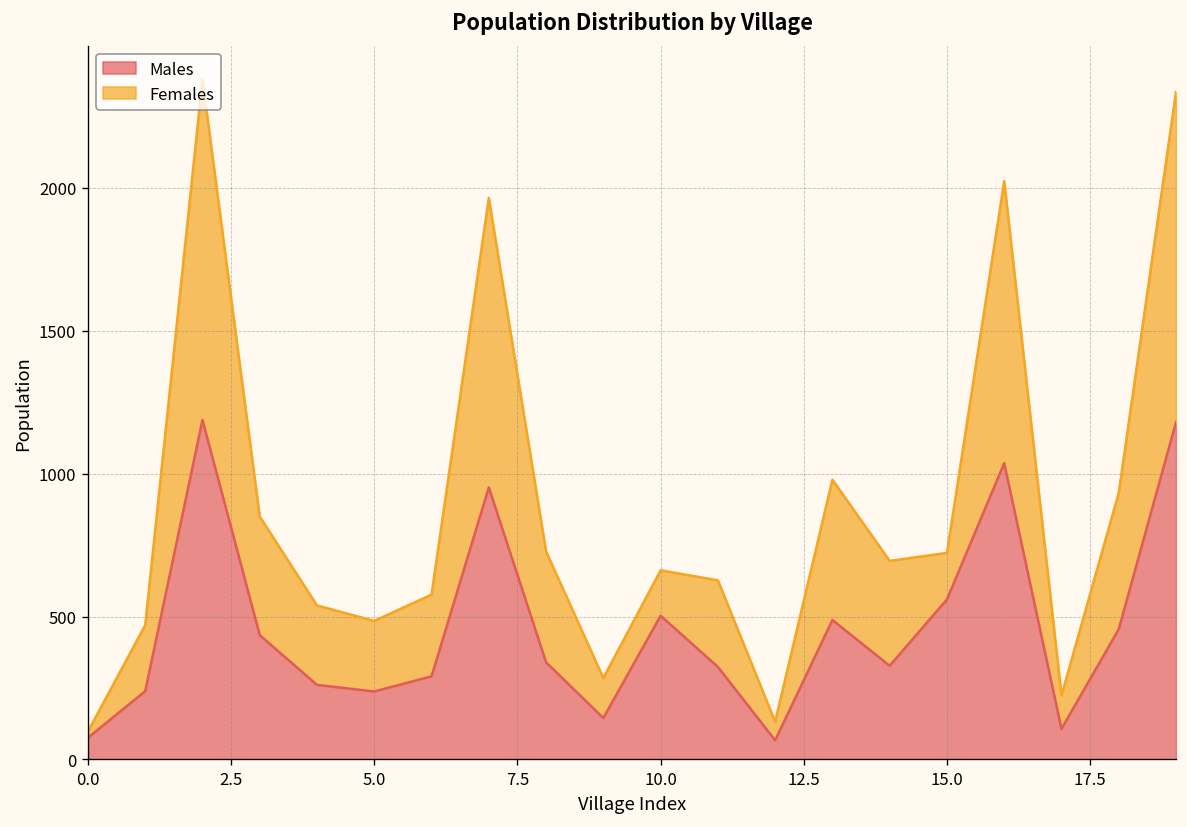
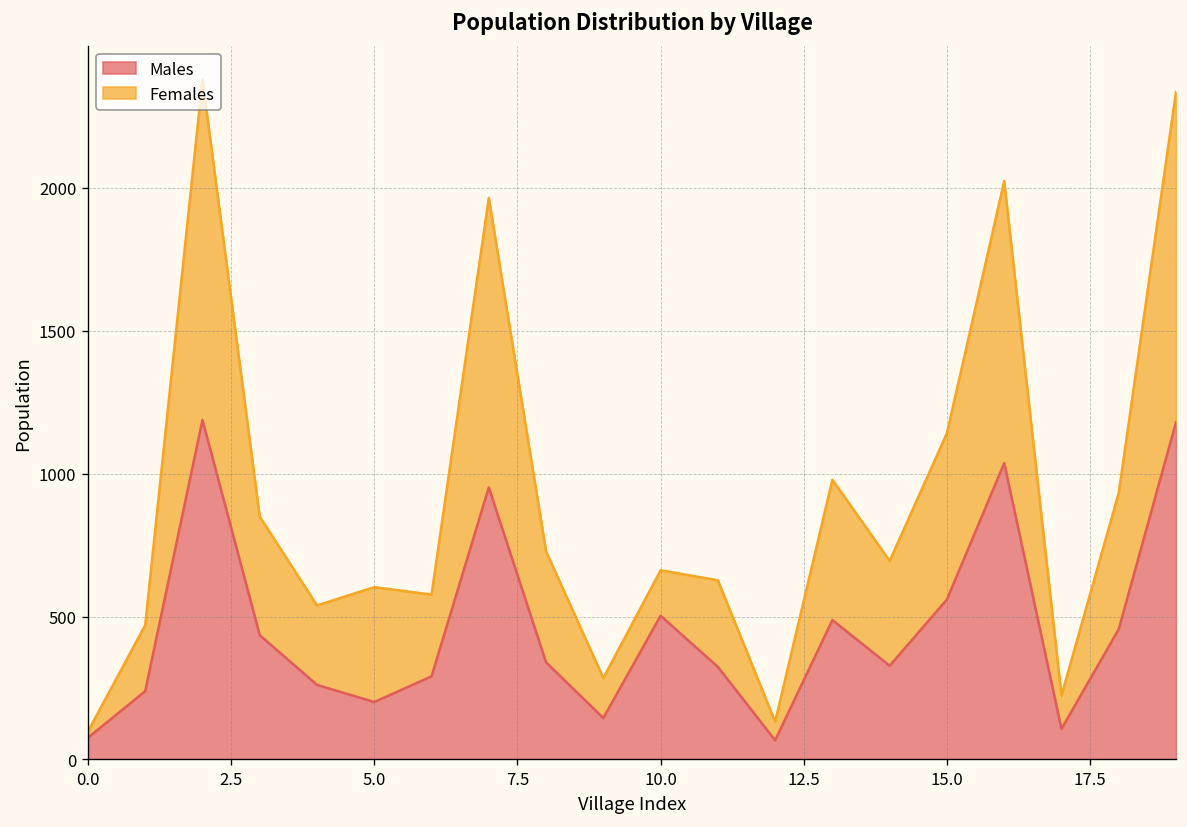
  {
    "Males": {
      "0.0": 80,
-     "5.0": 240,
+     "5.0": 200,
      "10.0": 500,
      "15.0": 560
    },
    "Females": {
      "0.0": 20,
-     "5.0": 250,
+     "5.0": 400,
      "10.0": 160,
-     "15.0": 160
+     "15.0": 580
    }
  }
